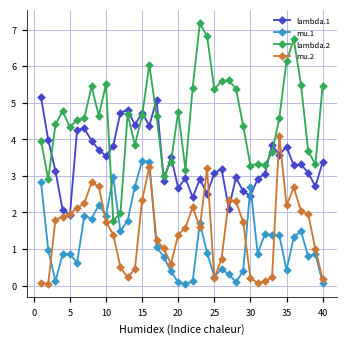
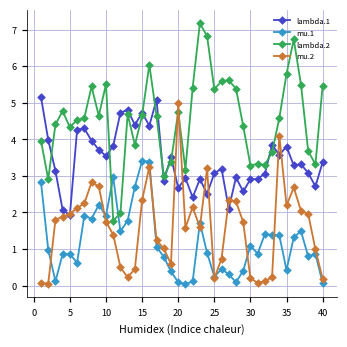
  {
    "lambda.1": {
      "10": 3.5,
      "20": 2.7,
      "25": 3.1,
-     "30": 2.5,
+     "30": 2.9,
      "35": 3.8,
      "40": 3.4
    },
    "mu.1": {
      "5": 0.9,
      "10": 1.9,
      "15": 3.4,
      "20": 0.1,
-     "30": 2.7,
+     "30": 1.1,
      "35": 0.4,
      "40": 0.1
    },
    "lambda.2": {
      "5": 4.3,
      "10": 5.5,
      "20": 4.8,
      "25": 5.4,
      "30": 3.3,
-     "35": 6.1,
+     "35": 5.8,
      "40": 5.5
    },
    "mu.2": {
      "10": 1.7,
      "15": 2.3,
-     "20": 1.4,
+     "20": 5.0,
      "30": 0.2,
      "35": 2.2,
      "40": 0.2
    }
  }
